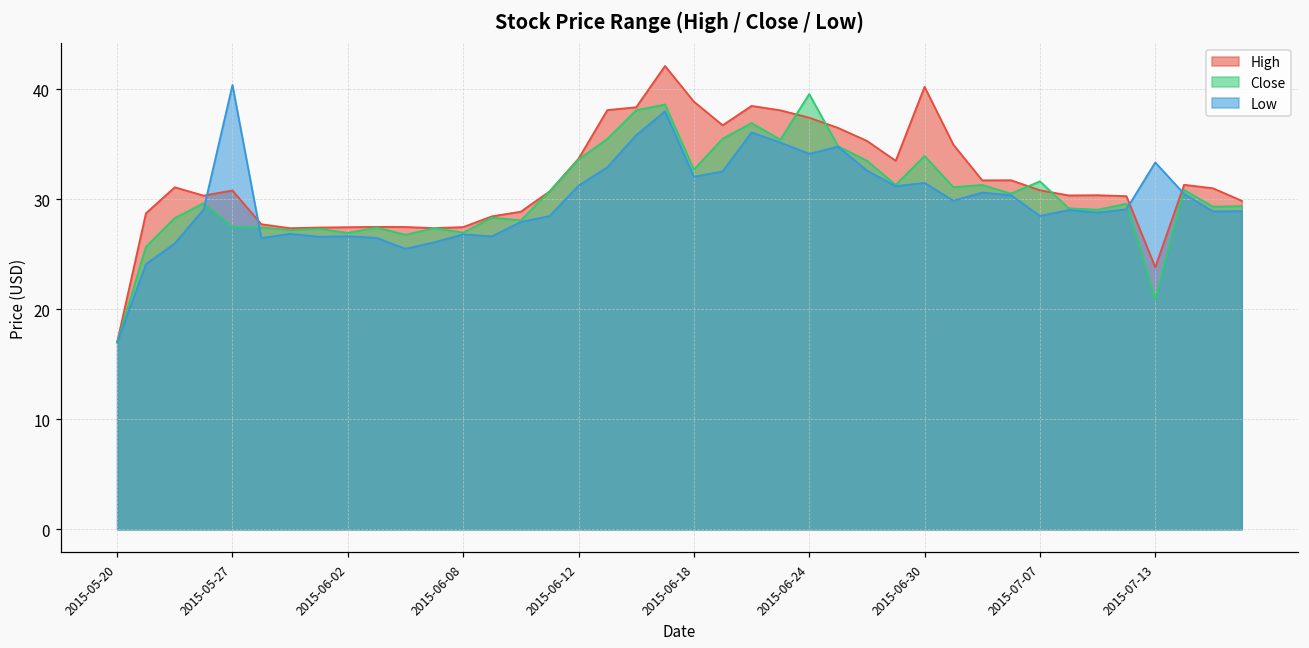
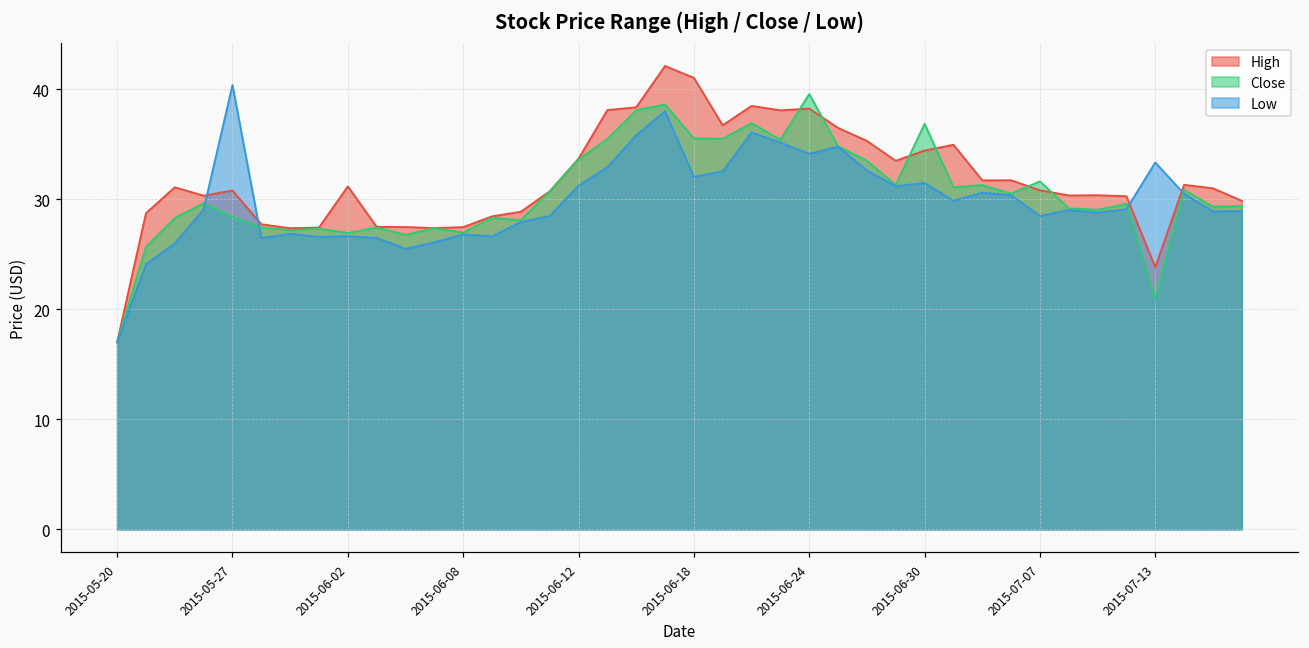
  {
    "High": {
      "2015-05-27": 31,
-     "2015-06-02": 27,
+     "2015-06-02": 31,
      "2015-06-08": 27,
-     "2015-06-18": 39,
-     "2015-06-24": 37,
-     "2015-06-30": 40,
+     "2015-06-18": 41,
+     "2015-06-24": 38,
+     "2015-06-30": 34,
      "2015-07-07": 31,
      "2015-07-13": 24
    },
    "Close": {
-     "2015-05-27": 27.5,
+     "2015-05-27": 28.4,
      "2015-06-02": 27,
-     "2015-06-18": 33,
+     "2015-06-18": 36,
      "2015-06-24": 40,
-     "2015-06-30": 34,
+     "2015-06-30": 37,
      "2015-07-07": 32,
      "2015-07-13": 21
    },
    "Low": {
      "2015-05-27": 40,
      "2015-06-02": 27,
      "2015-06-12": 31,
      "2015-06-18": 32,
      "2015-06-24": 34,
      "2015-06-30": 32,
      "2015-07-07": 29,
      "2015-07-13": 33
    }
  }
